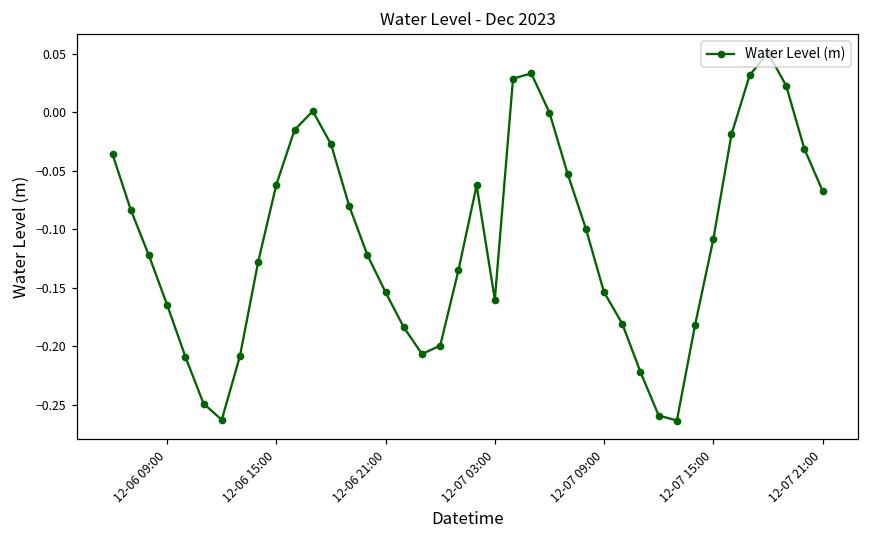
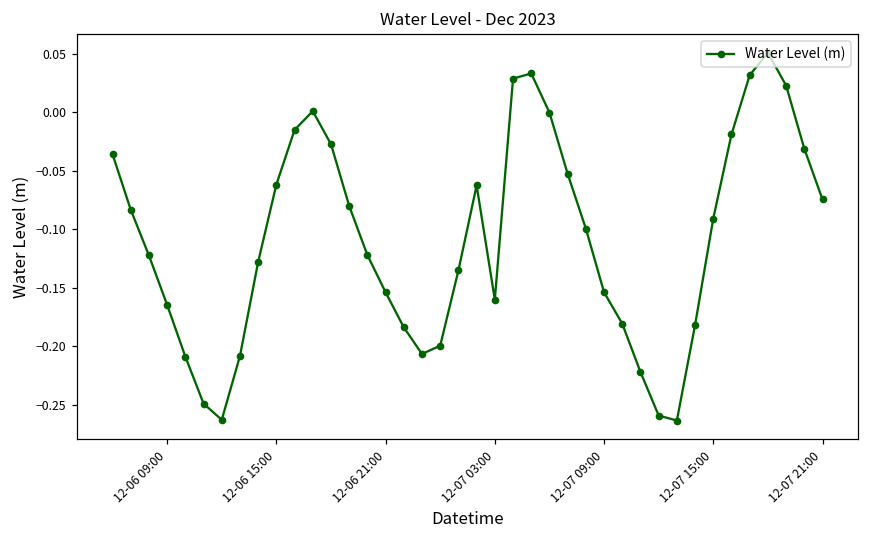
  {
    "12-06 09:00": -0.165,
    "12-06 15:00": -0.062,
    "12-06 21:00": -0.154,
    "12-07 03:00": -0.160,
    "12-07 09:00": -0.154,
-   "12-07 15:00": -0.109,
-   "12-07 21:00": -0.067
+   "12-07 15:00": -0.091,
+   "12-07 21:00": -0.075
  }
